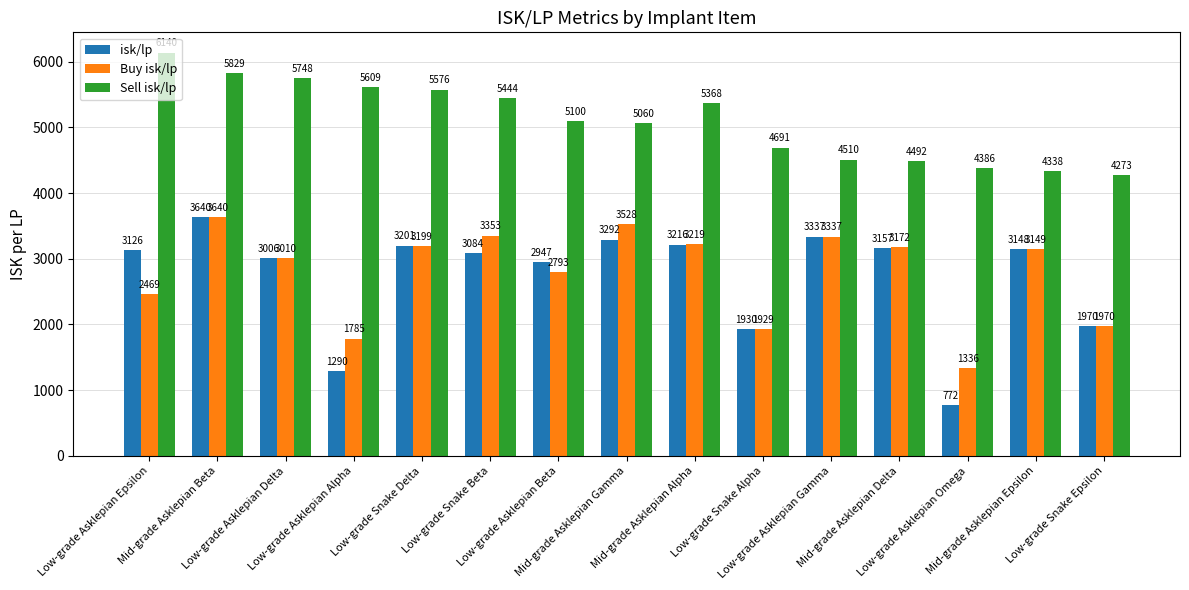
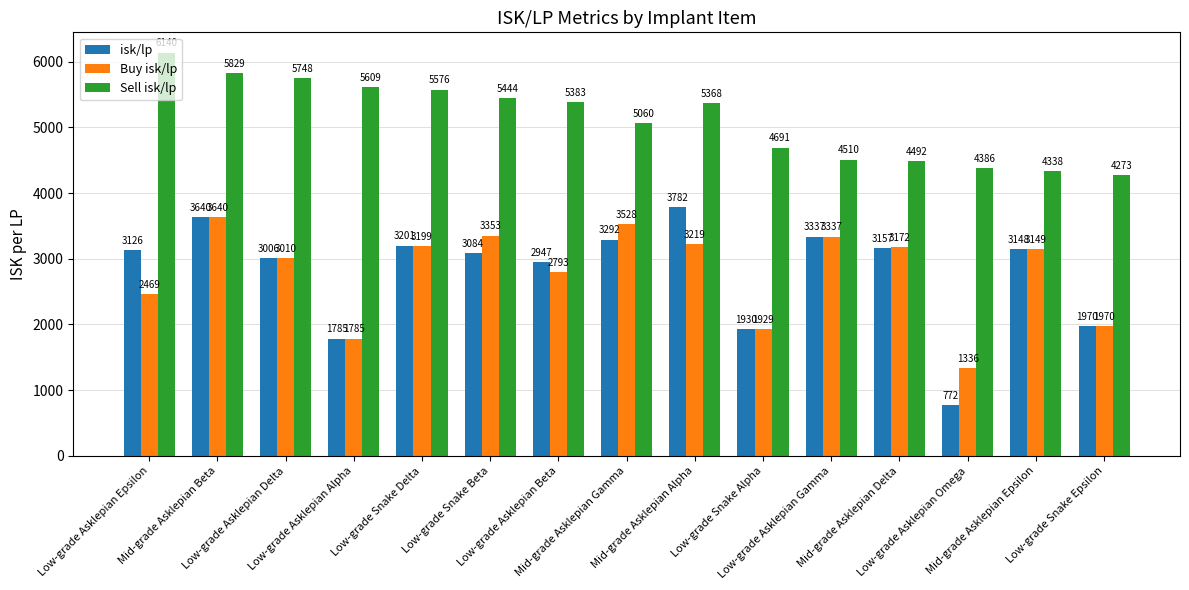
  {
    "isk/lp": {
      "Low-grade Asklepian Epsilon": 3126,
-     "Low-grade Asklepian Alpha": 1290,
+     "Low-grade Asklepian Alpha": 1785,
      "Low-grade Snake Beta": 3084,
      "Low-grade Asklepian Beta": 2947,
      "Mid-grade Asklepian Gamma": 3292,
-     "Mid-grade Asklepian Alpha": 3216,
+     "Mid-grade Asklepian Alpha": 3782,
      "Low-grade Asklepian Omega": 772
    },
    "Buy isk/lp": {
      "Low-grade Asklepian Epsilon": 2469,
      "Low-grade Asklepian Alpha": 1785,
      "Low-grade Snake Beta": 3353,
      "Low-grade Asklepian Beta": 2793,
      "Mid-grade Asklepian Gamma": 3528,
      "Low-grade Asklepian Omega": 1336
    },
    "Sell isk/lp": {
      "Mid-grade Asklepian Beta": 5829,
      "Low-grade Asklepian Delta": 5748,
      "Low-grade Asklepian Alpha": 5609,
      "Low-grade Snake Delta": 5576,
      "Low-grade Snake Beta": 5444,
-     "Low-grade Asklepian Beta": 5100,
+     "Low-grade Asklepian Beta": 5383,
      "Mid-grade Asklepian Gamma": 5060,
      "Mid-grade Asklepian Alpha": 5368,
      "Low-grade Snake Alpha": 4691,
      "Low-grade Asklepian Gamma": 4510,
      "Mid-grade Asklepian Delta": 4492,
      "Low-grade Asklepian Omega": 4386,
      "Mid-grade Asklepian Epsilon": 4338,
      "Low-grade Snake Epsilon": 4273
    }
  }
